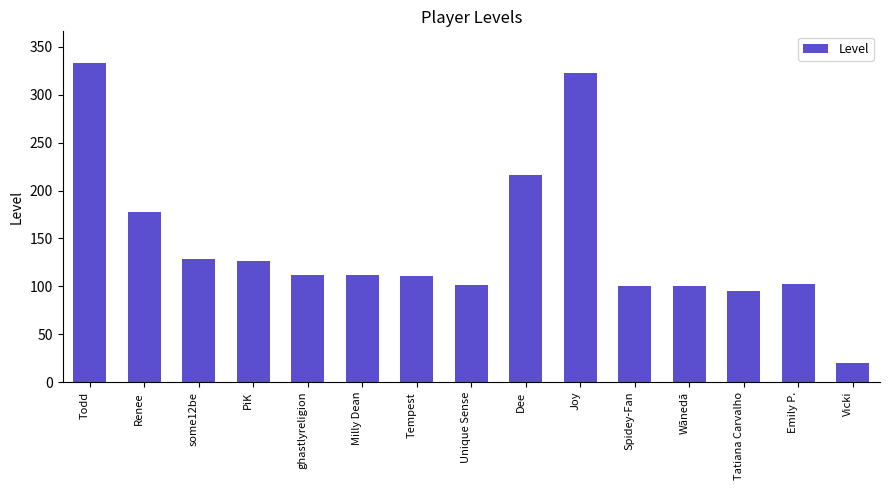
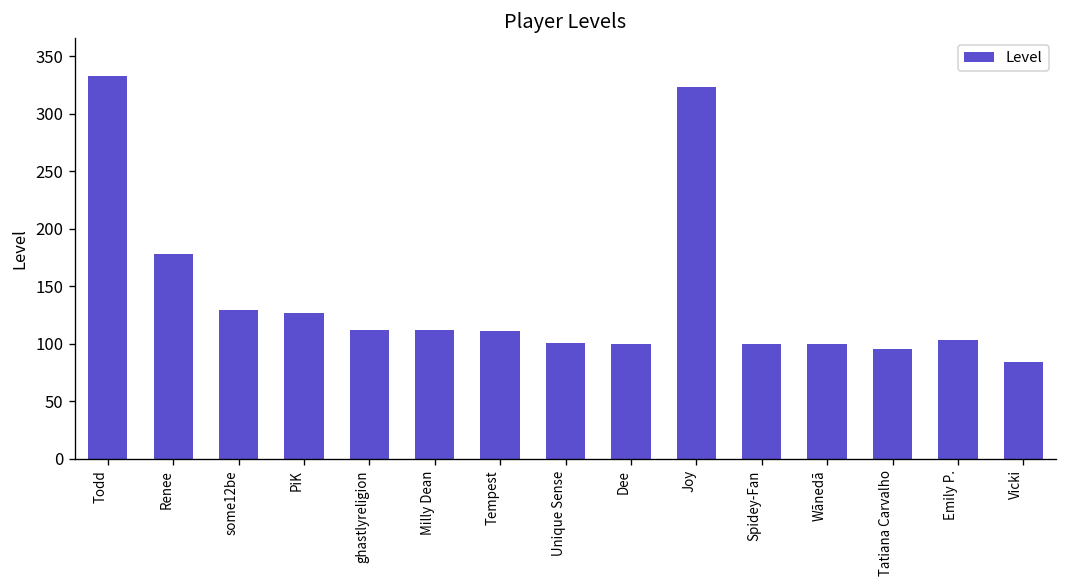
  {
    "Todd": 330,
    "Renee": 180,
    "some12be": 130,
    "PiK": 130,
    "ghastlyreligion": 110,
    "Milly Dean": 110,
    "Tempest": 110,
    "Unique Sense": 100,
-   "Dee": 220,
+   "Dee": 100,
    "Joy": 320,
    "Spidey-Fan": 100,
    "Wānedā": 100,
    "Tatiana Carvalho": 100,
    "Emily P.": 100,
-   "Vicki": 20
+   "Vicki": 80
  }
